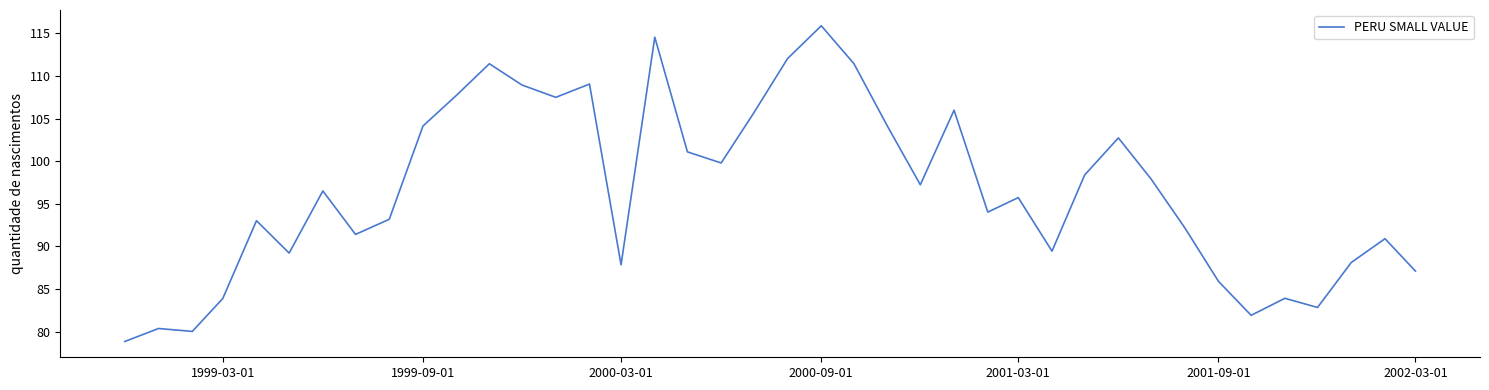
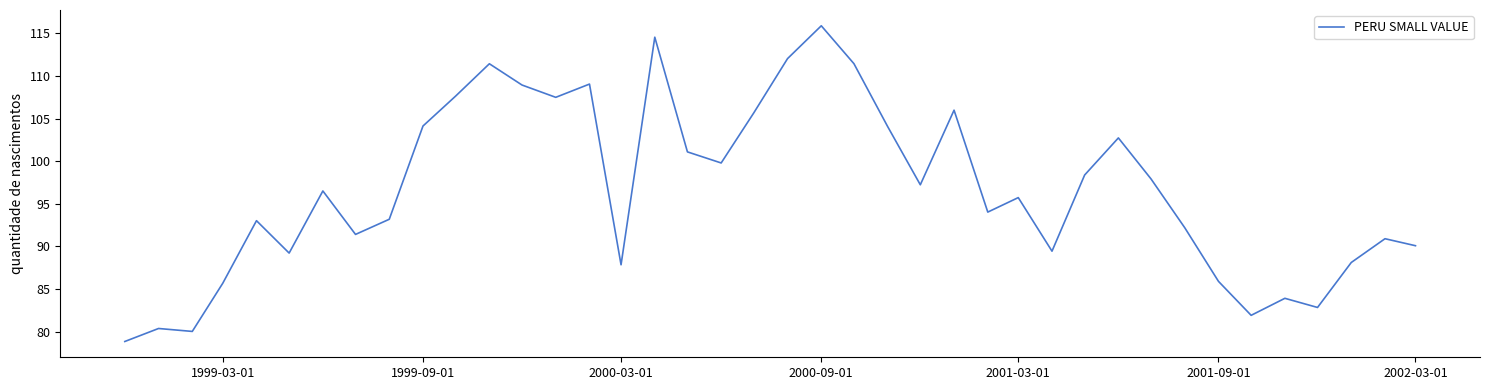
  {
-   "1999-03-01": 84,
+   "1999-03-01": 86,
    "1999-09-01": 104,
    "2000-03-01": 88,
    "2000-09-01": 116,
    "2001-03-01": 96,
    "2001-09-01": 86,
-   "2002-03-01": 87
+   "2002-03-01": 90
  }
